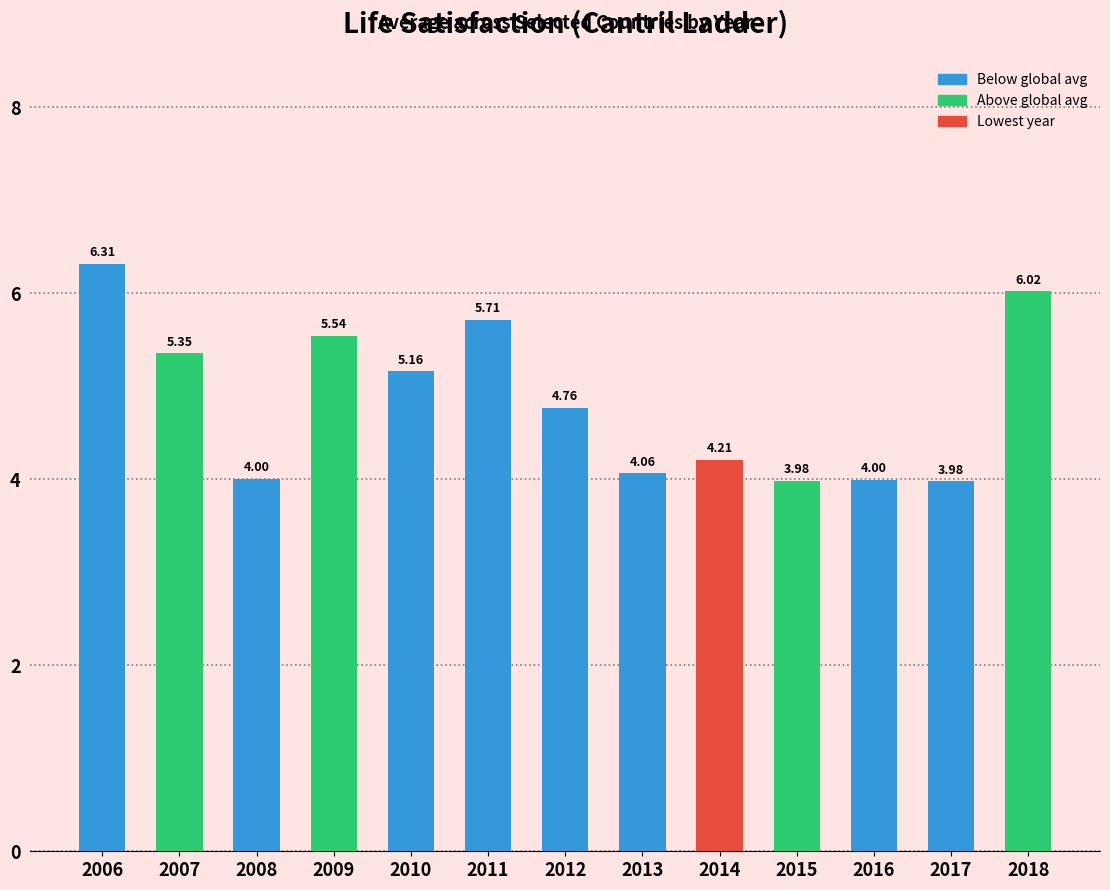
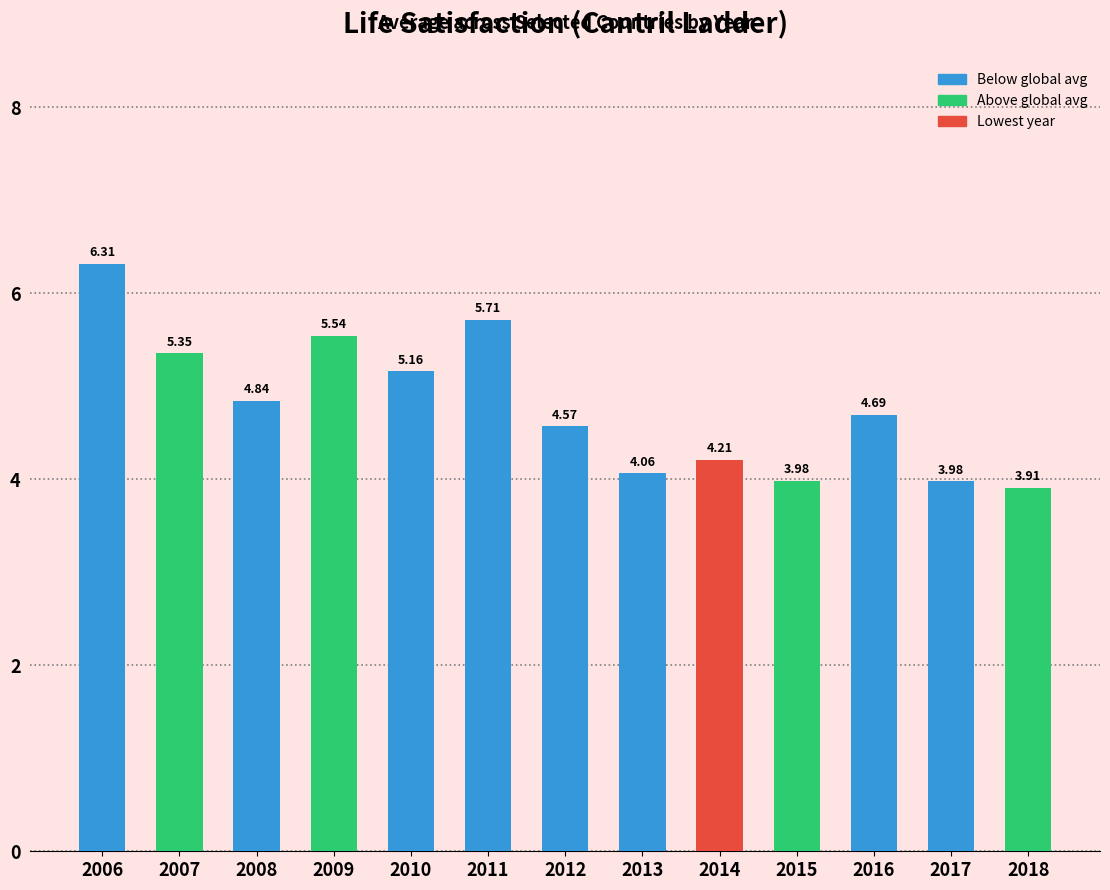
  {
    "2006": 6.31,
    "2007": 5.35,
-   "2008": 4.00,
+   "2008": 4.84,
    "2009": 5.54,
    "2010": 5.16,
    "2011": 5.71,
-   "2012": 4.76,
+   "2012": 4.57,
    "2013": 4.06,
    "2014": 4.21,
    "2015": 3.98,
-   "2016": 4.00,
+   "2016": 4.69,
    "2017": 3.98,
-   "2018": 6.02
+   "2018": 3.91
  }
